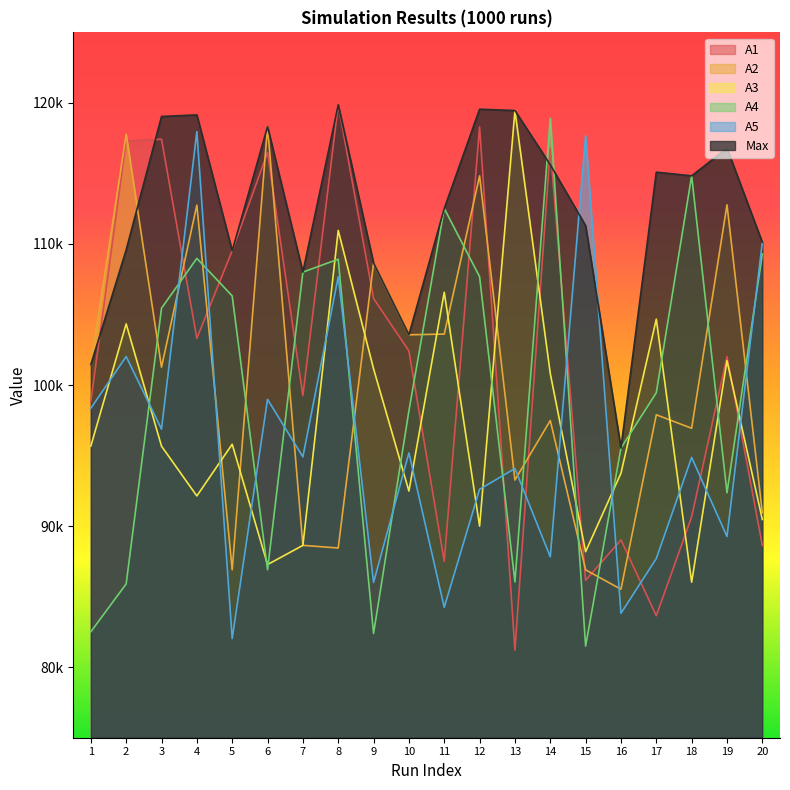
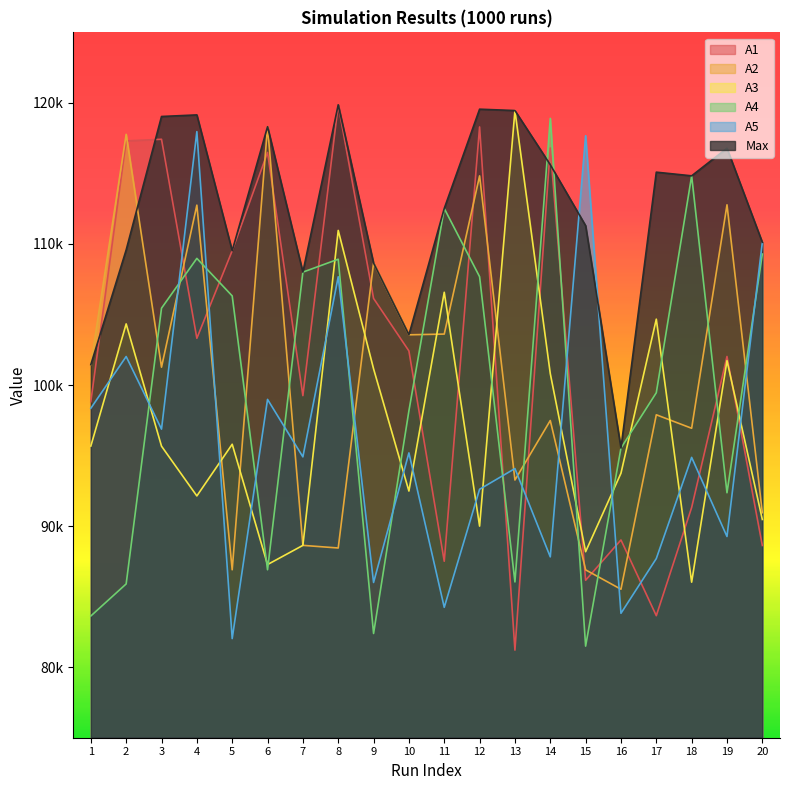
  {
    "A1": {
      "1": 98800,
      "2": 117300,
      "3": 117400,
      "4": 103300,
      "6": 116500,
      "7": 99200,
      "9": 106100,
      "10": 102400,
      "11": 87500,
      "12": 118300,
      "13": 81200,
      "14": 116800,
      "15": 86200,
      "16": 89000,
      "17": 83700,
-     "18": 90700,
+     "18": 91300,
      "19": 102000,
      "20": 88600
    },
    "A4": {
-     "1": 82500,
+     "1": 83600,
      "2": 85900,
      "3": 105400,
      "4": 109000,
      "5": 106300,
      "6": 86900,
      "8": 108900,
      "9": 82400,
      "10": 98200,
      "12": 107700,
      "13": 86000,
      "14": 118900,
      "15": 81500,
      "17": 99500,
      "19": 92400,
      "20": 109300
    },
    "A5": {
      "1": 98400,
      "2": 102000,
      "3": 96900,
      "4": 118000,
      "5": 82000,
      "6": 99000,
      "7": 94900,
      "8": 107700,
      "9": 86000,
      "10": 95200,
      "11": 84200,
      "12": 92600,
      "13": 94100,
      "14": 87800,
      "15": 117700,
      "16": 83800,
      "17": 87700,
      "18": 94900,
      "19": 89300
    },
    "Max": {
      "2": 109600,
      "3": 119000,
      "4": 119100,
      "12": 119600,
      "14": 115600,
      "15": 111300,
      "17": 115100
    }
  }
